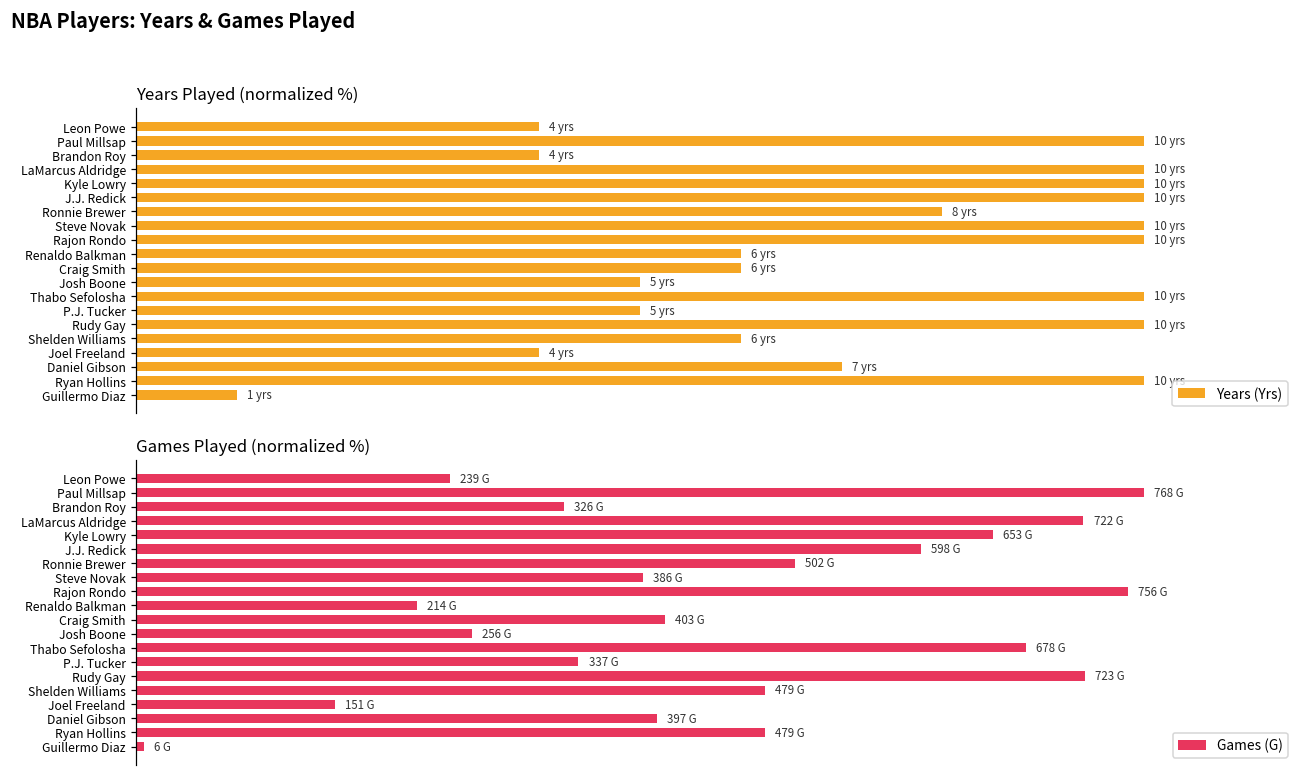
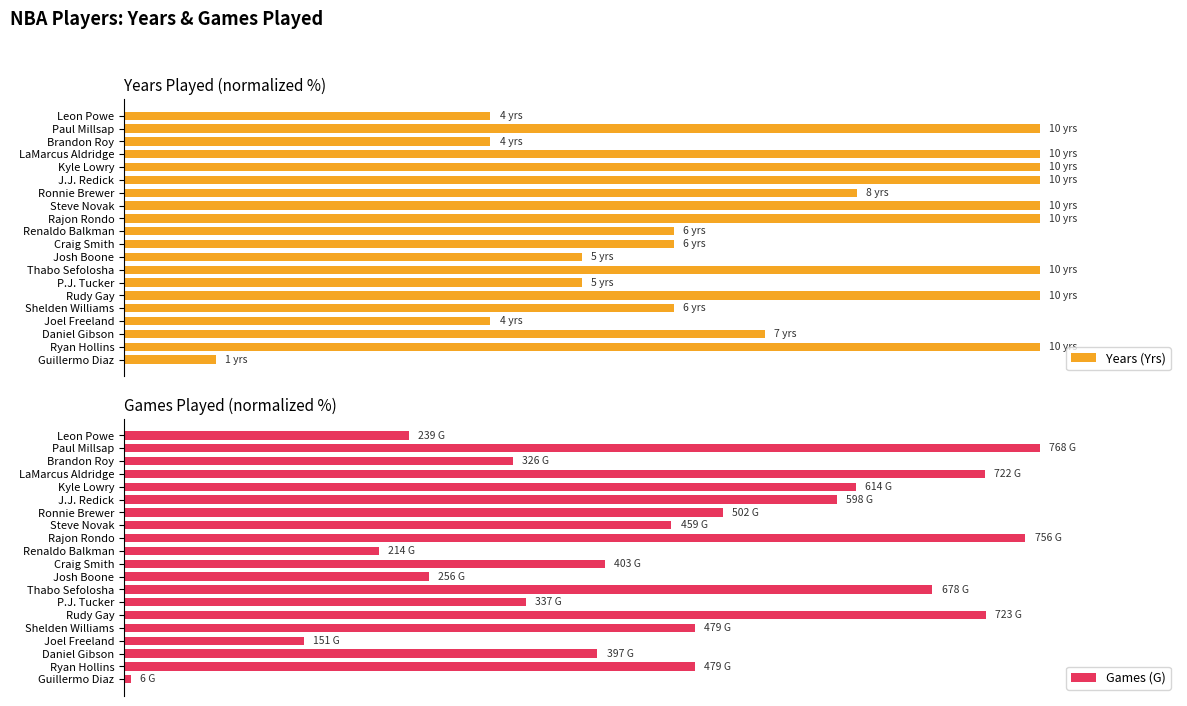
  {
    "Games Played (normalized %)": {
-     "Kyle Lowry": 653,
-     "Steve Novak": 386
+     "Kyle Lowry": 614,
+     "Steve Novak": 459
    }
  }
